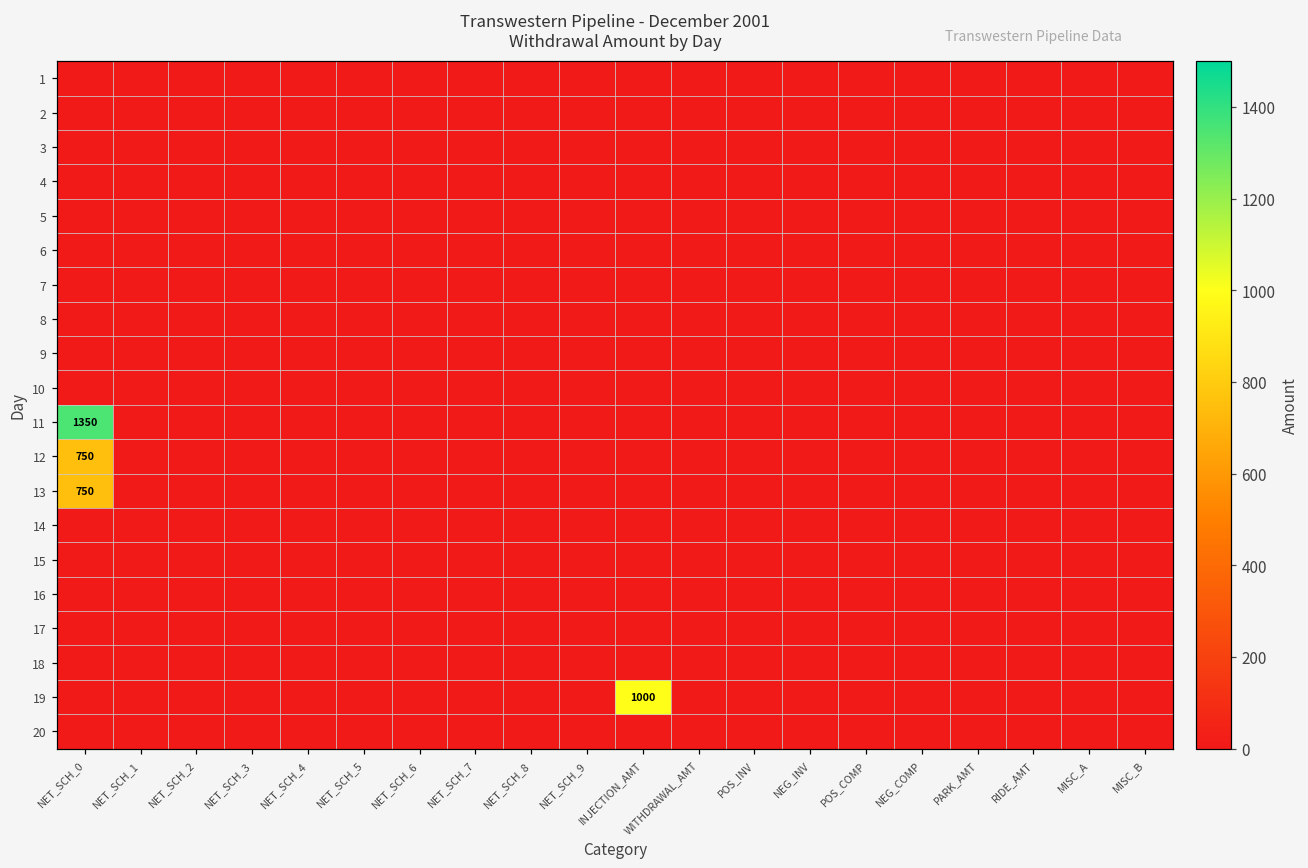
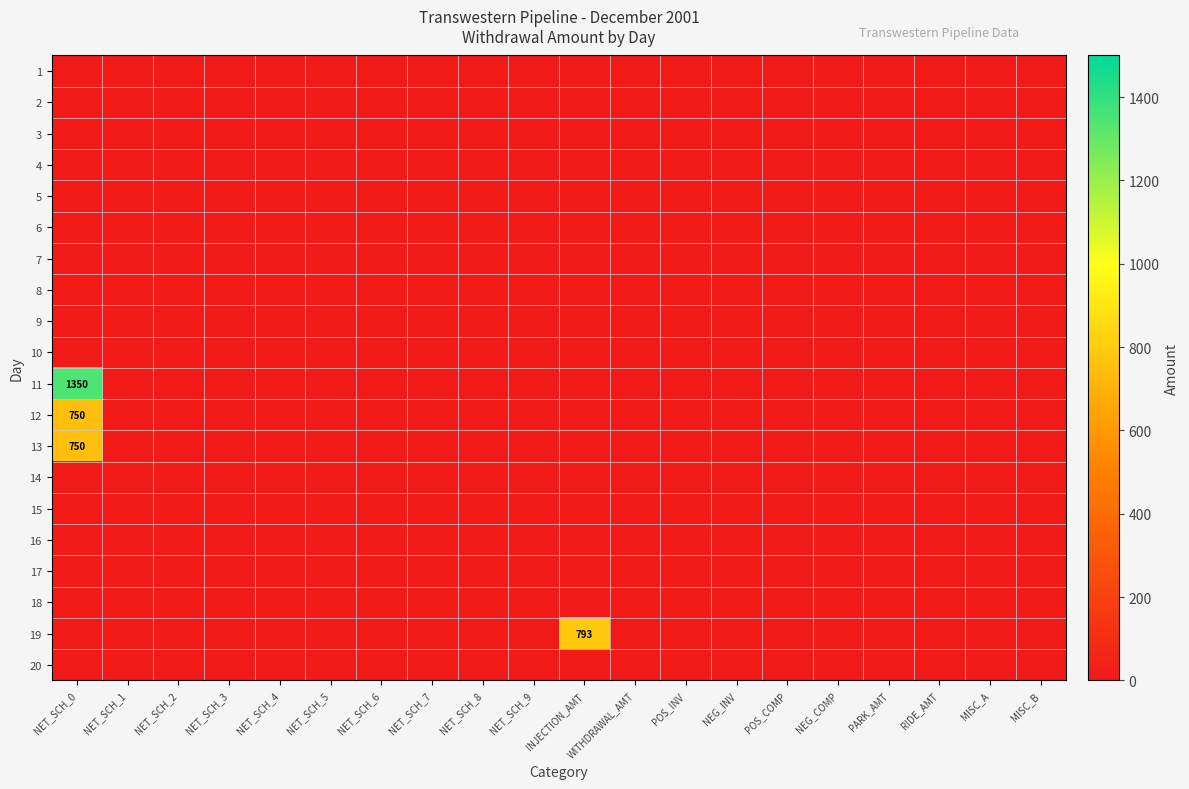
  {
    "11": {
      "NET_SCH_0": 1350
    },
    "12": {
      "NET_SCH_0": 750
    },
    "13": {
      "NET_SCH_0": 750
    },
    "19": {
-     "INJECTION_AMT": 1000
+     "INJECTION_AMT": 793
    }
  }
